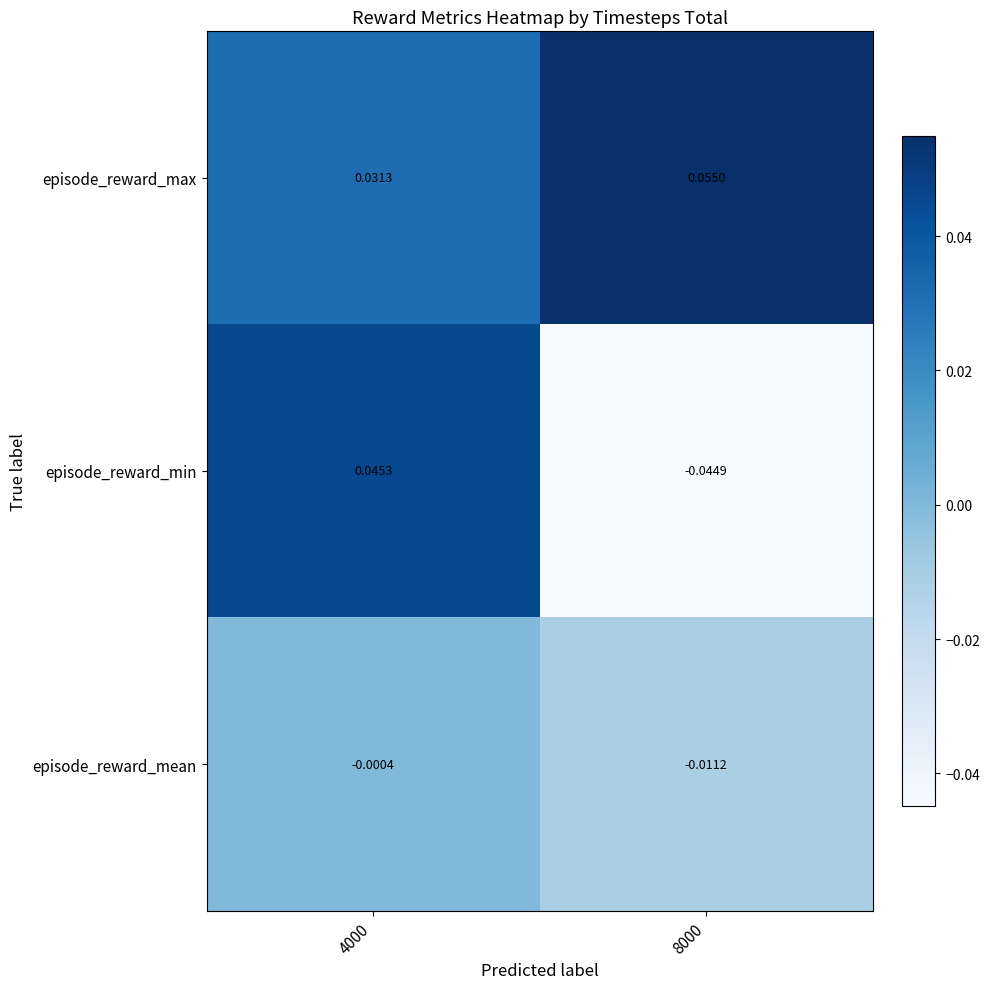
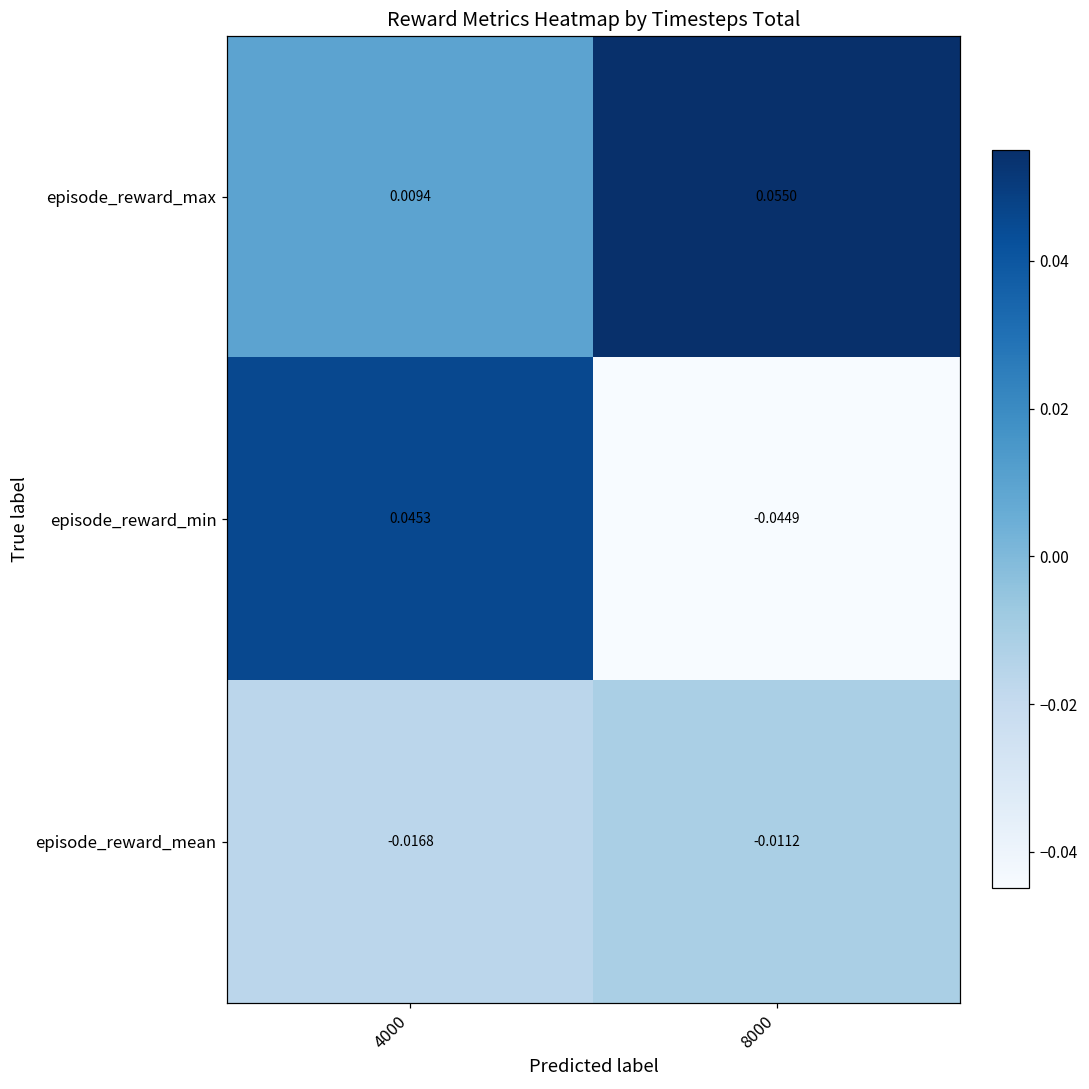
  {
    "episode_reward_max": {
-     "4000": 0.0313,
+     "4000": 0.0094,
      "8000": 0.0550
    },
    "episode_reward_min": {
      "4000": 0.0453,
      "8000": -0.0449
    },
    "episode_reward_mean": {
-     "4000": -0.0004,
+     "4000": -0.0168,
      "8000": -0.0112
    }
  }
